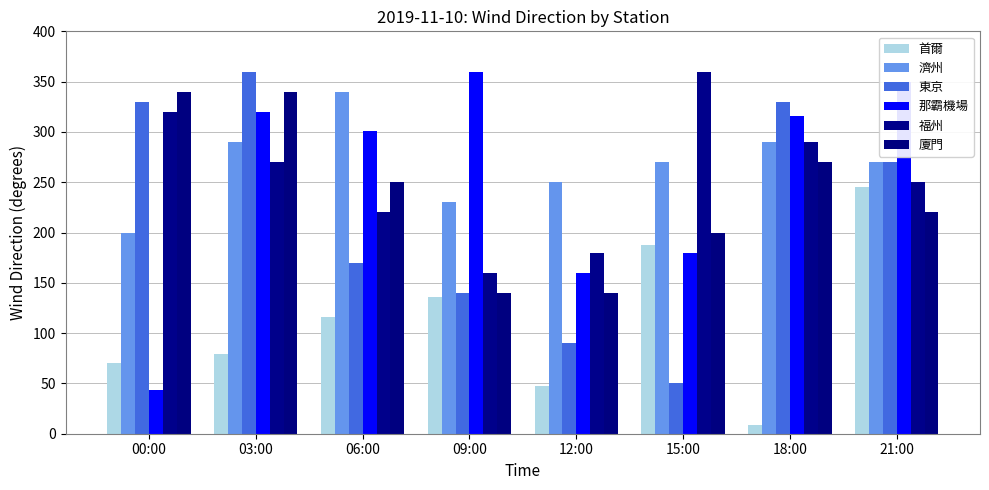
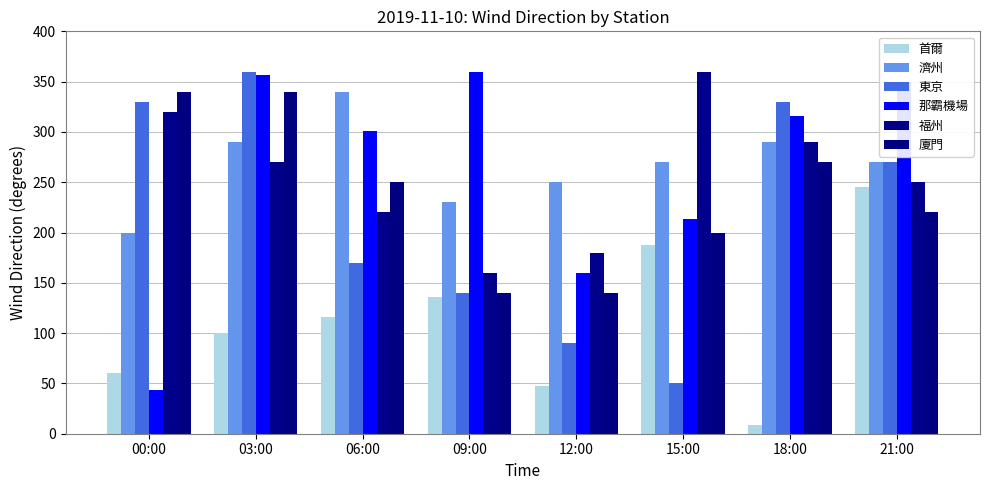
  {
    "首爾": {
-     "00:00": 70,
-     "03:00": 79,
+     "00:00": 61,
+     "03:00": 100,
      "06:00": 116,
      "09:00": 136,
      "12:00": 47,
      "15:00": 188,
      "18:00": 9,
      "21:00": 245
    },
    "那霸機場": {
      "00:00": 43,
-     "03:00": 320,
+     "03:00": 357,
      "06:00": 301,
      "09:00": 360,
      "12:00": 160,
-     "15:00": 180,
+     "15:00": 214,
      "18:00": 315
    }
  }
